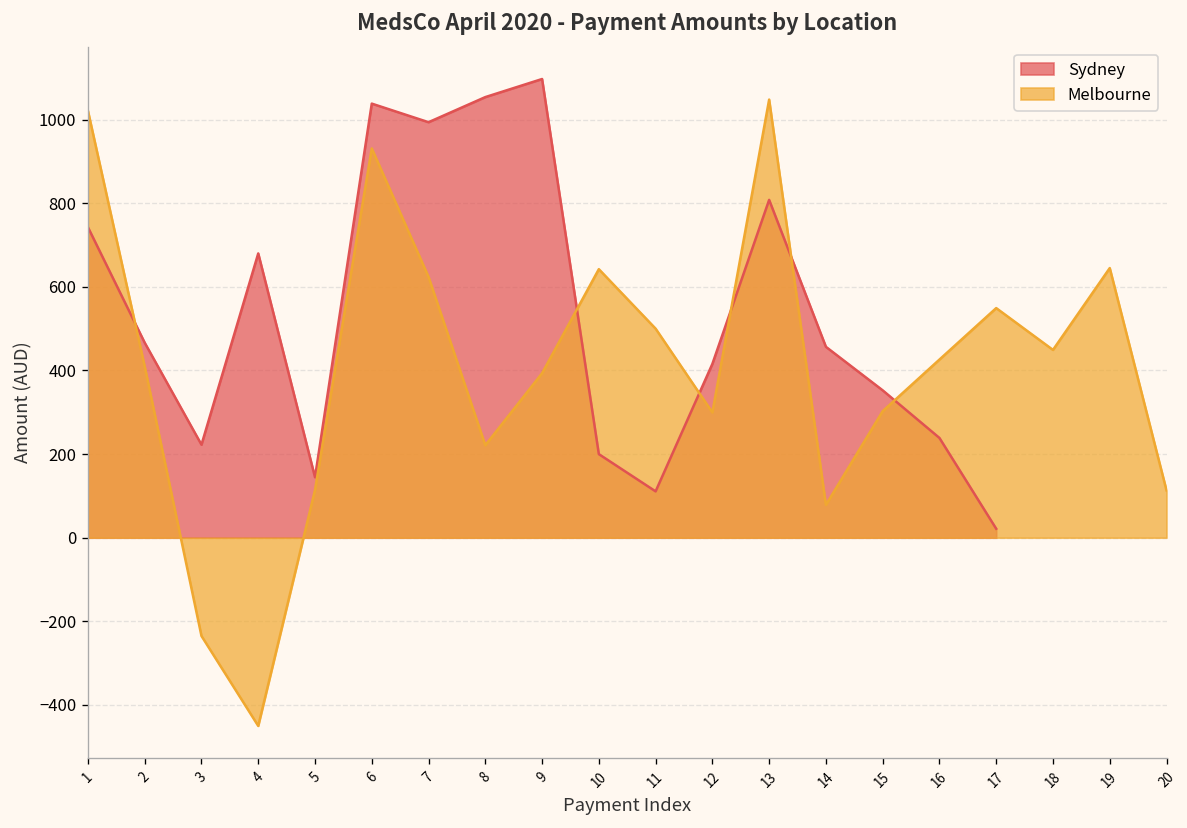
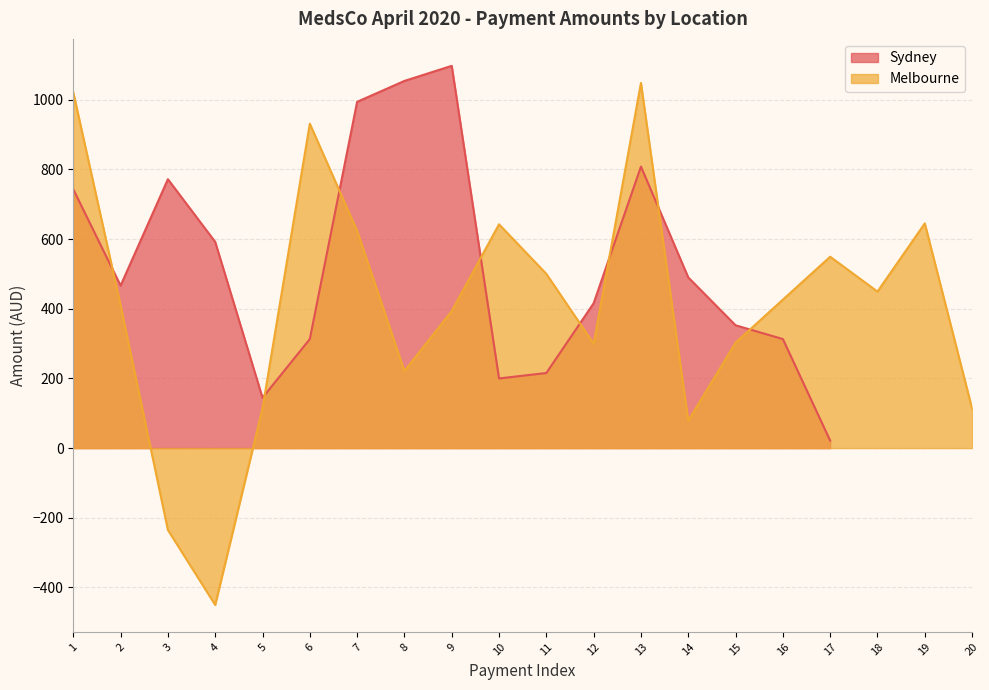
  {
    "Sydney": {
      "1": 740,
      "2": 470,
-     "3": 220,
-     "4": 680,
+     "3": 770,
+     "4": 590,
      "5": 140,
-     "6": 1040,
+     "6": 310,
      "7": 990,
      "8": 1050,
      "9": 1100,
      "10": 200,
-     "11": 110,
+     "11": 220,
      "12": 420,
      "13": 810,
-     "14": 460,
+     "14": 490,
      "15": 350,
-     "16": 240,
+     "16": 310,
      "17": 20
    }
  }
